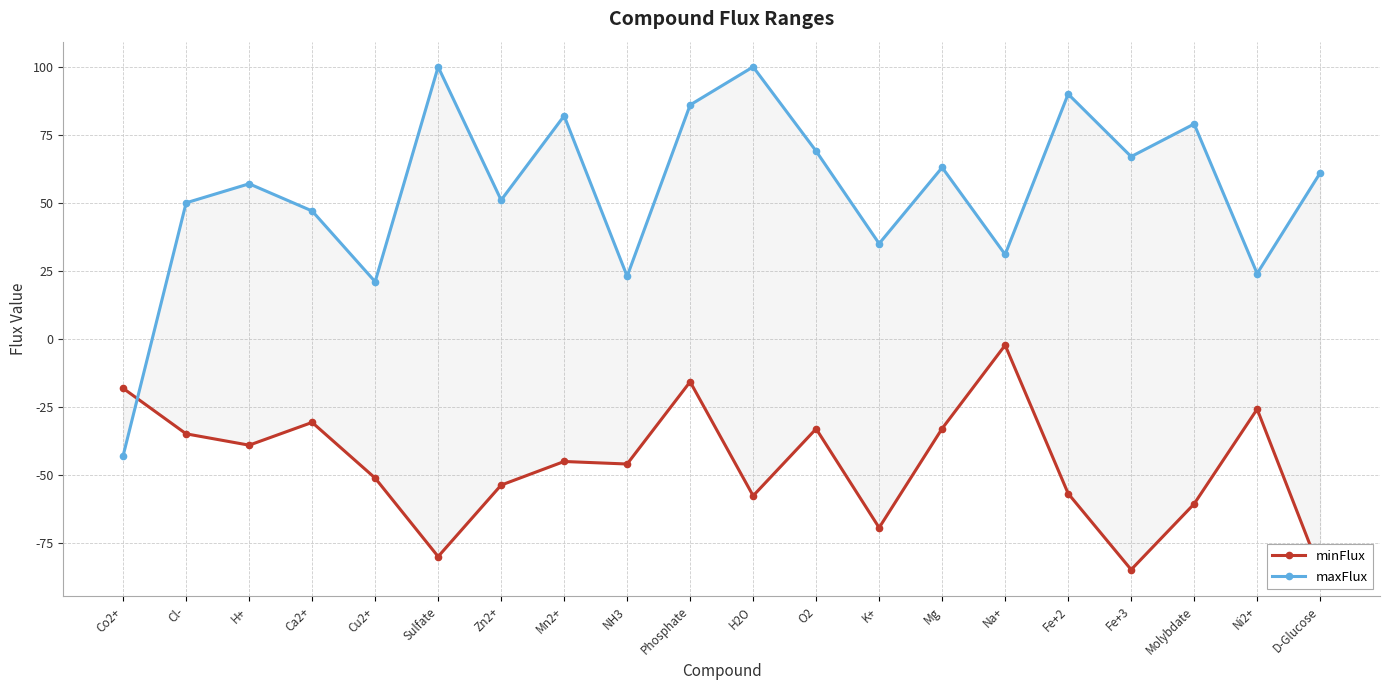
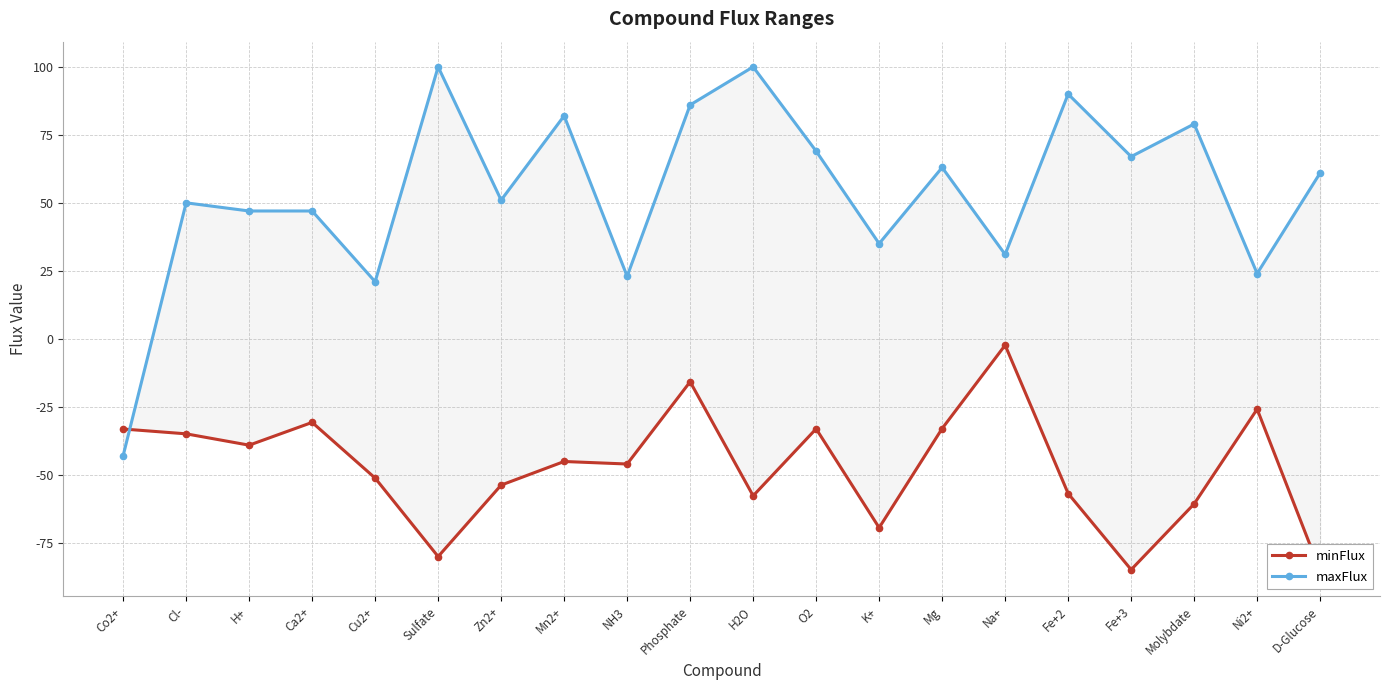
  {
    "minFlux": {
-     "Co2+": -18,
+     "Co2+": -33,
      "Cl-": -35,
      "H+": -39,
      "Ca2+": -31,
      "Cu2+": -51,
      "Sulfate": -80,
      "Zn2+": -54,
      "Mn2+": -45,
      "NH3": -46,
      "Phosphate": -16,
      "H2O": -58,
      "O2": -33,
      "K+": -69,
      "Mg": -33,
      "Na+": -2,
      "Fe+2": -57,
      "Fe+3": -85,
      "Molybdate": -61,
      "Ni2+": -26
    },
    "maxFlux": {
      "Co2+": -43,
-     "H+": 57
+     "H+": 47
    }
  }
